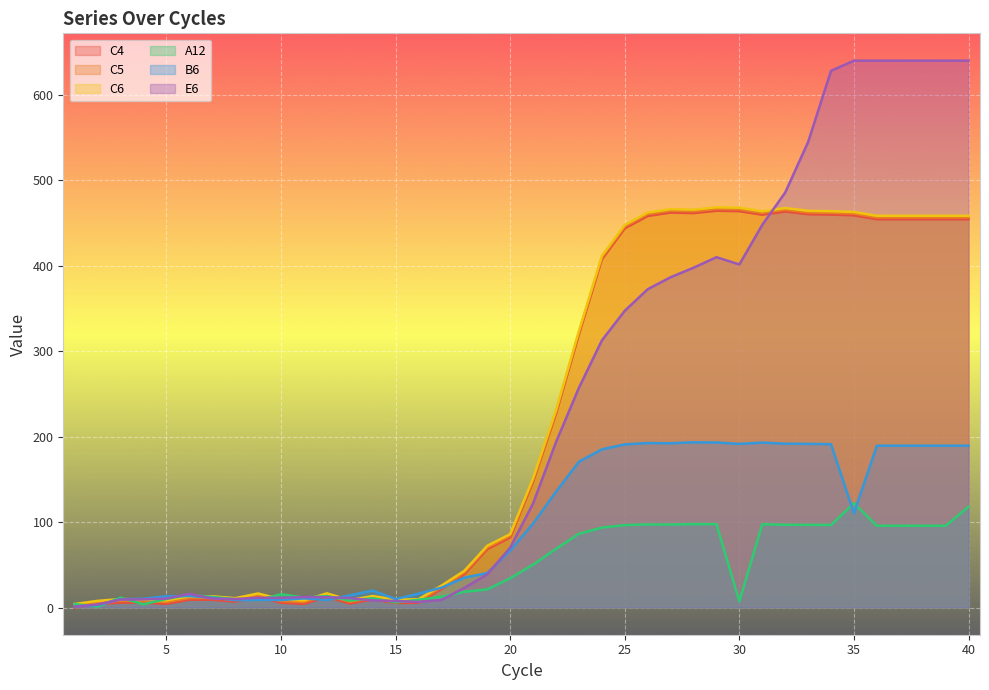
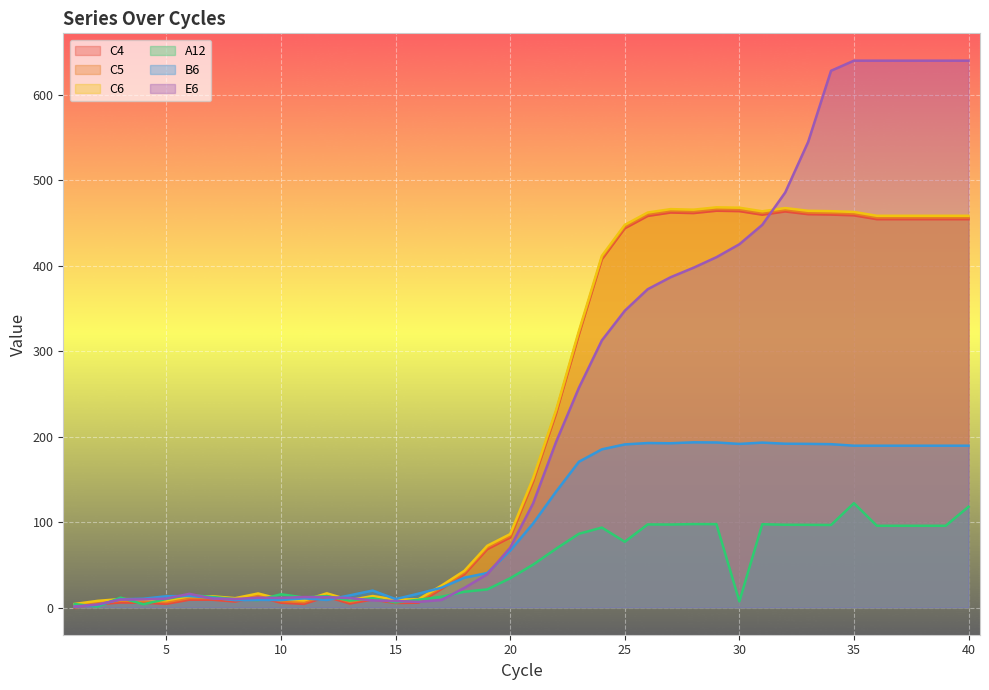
  {
    "A12": {
      "10": 20,
      "20": 30,
-     "25": 100,
+     "25": 80,
      "30": 10,
      "35": 120,
      "40": 120
    },
    "B6": {
      "20": 70,
      "25": 190,
      "30": 190,
-     "35": 110,
+     "35": 190,
      "40": 190
    },
    "E6": {
      "20": 70,
      "25": 350,
-     "30": 400,
+     "30": 420,
      "35": 640,
      "40": 640
    }
  }
